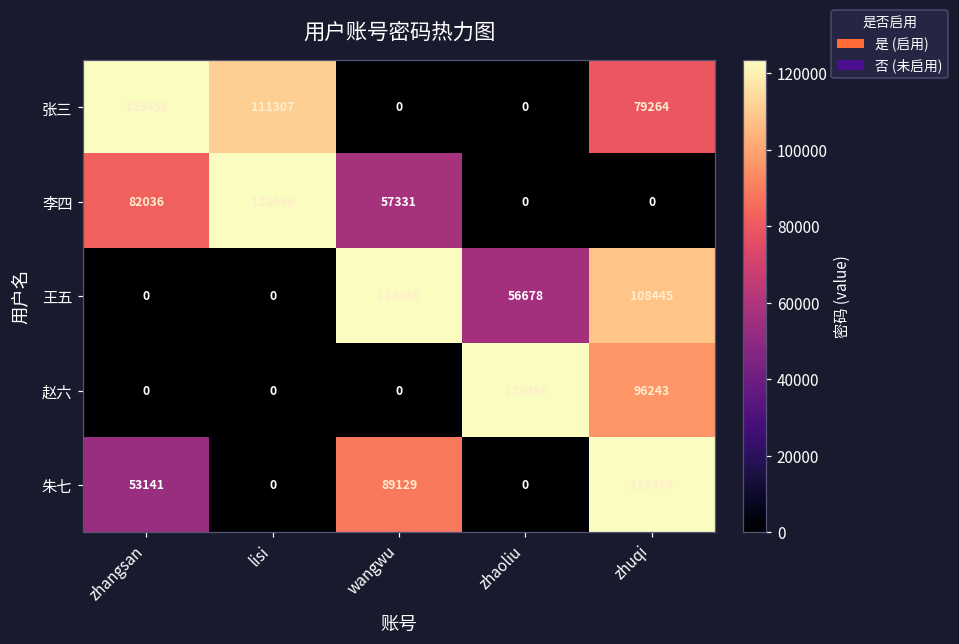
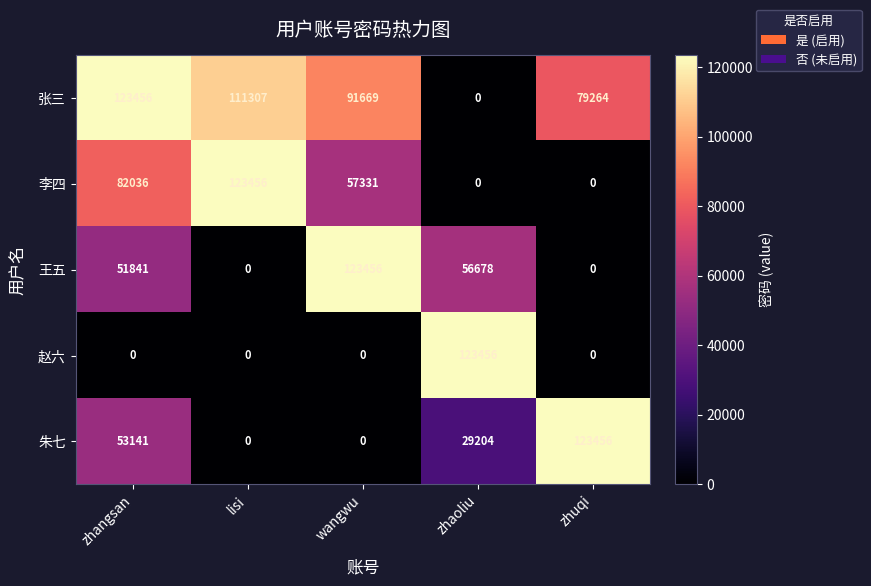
  {
    "张三": {
      "lisi": 111307,
-     "wangwu": 0,
+     "wangwu": 91669,
      "zhaoliu": 0,
      "zhuqi": 79264
    },
    "李四": {
      "zhangsan": 82036,
      "wangwu": 57331,
      "zhaoliu": 0,
      "zhuqi": 0
    },
    "王五": {
-     "zhangsan": 0,
+     "zhangsan": 51841,
      "lisi": 0,
      "zhaoliu": 56678,
-     "zhuqi": 108445
+     "zhuqi": 0
    },
    "赵六": {
      "zhangsan": 0,
      "lisi": 0,
      "wangwu": 0,
-     "zhuqi": 96243
+     "zhuqi": 0
    },
    "朱七": {
      "zhangsan": 53141,
      "lisi": 0,
-     "wangwu": 89129,
-     "zhaoliu": 0
+     "wangwu": 0,
+     "zhaoliu": 29204
    }
  }
